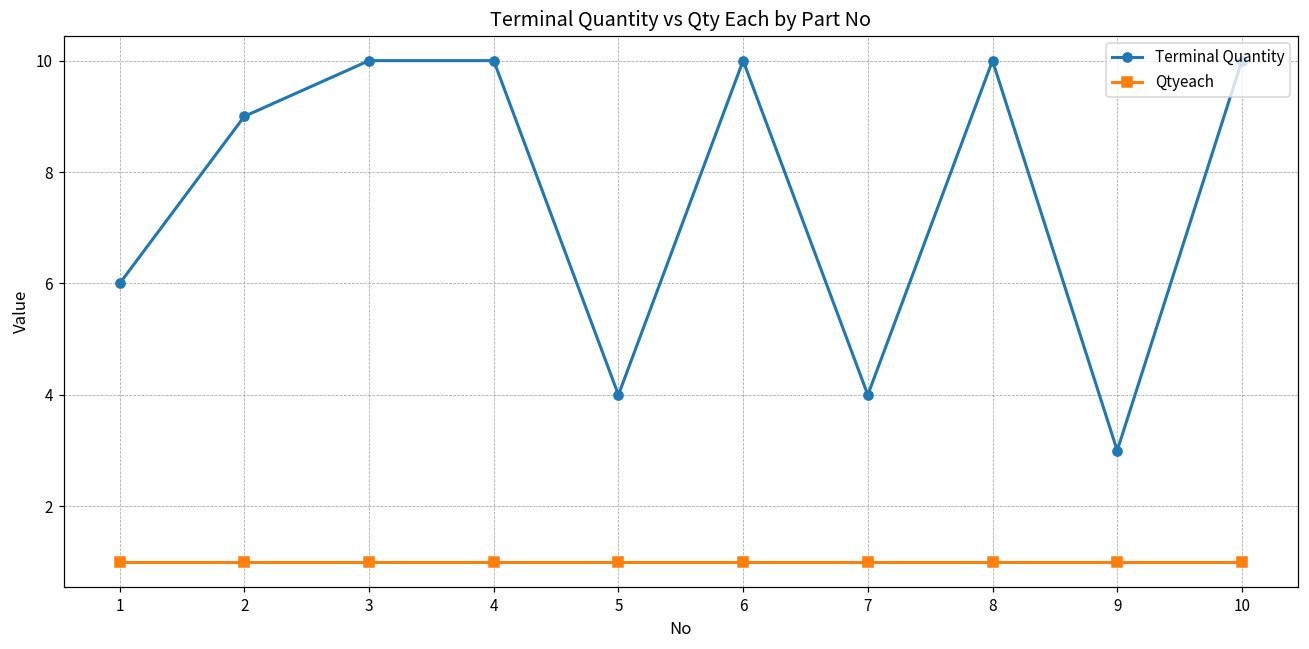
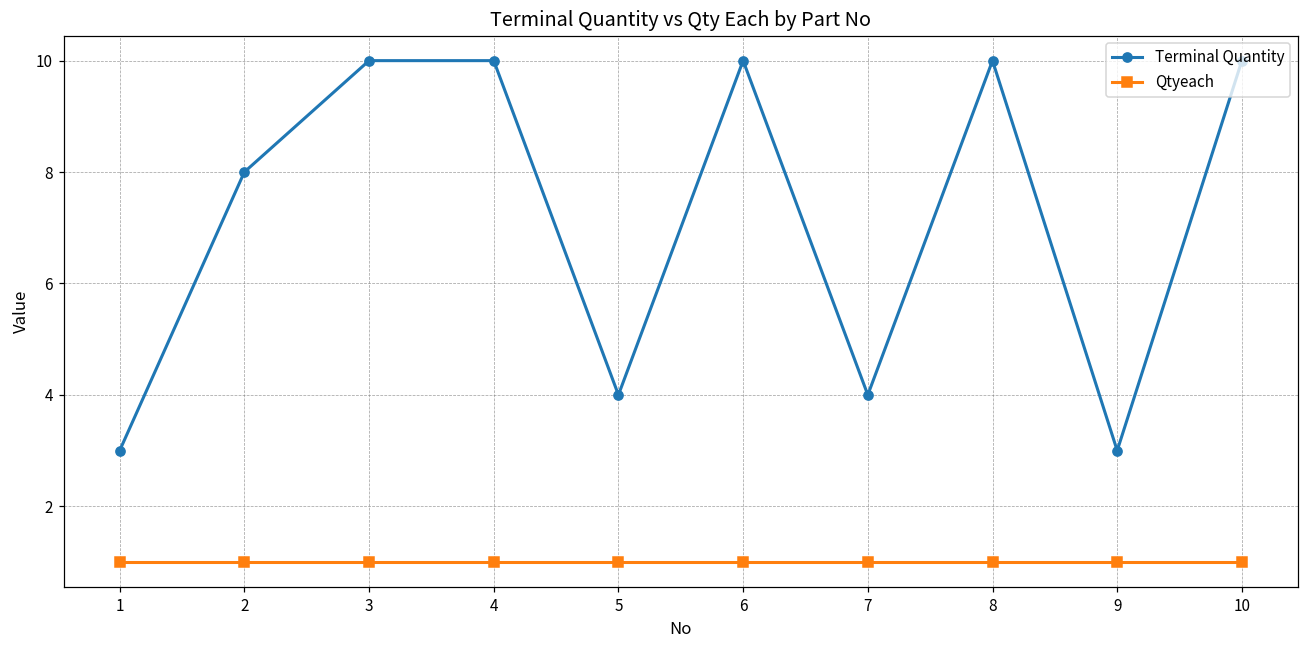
  {
    "Terminal Quantity": {
-     "1": 6,
-     "2": 9,
+     "1": 3,
+     "2": 8,
      "3": 10,
      "4": 10,
      "5": 4,
      "6": 10,
      "7": 4,
      "8": 10,
      "9": 3
    },
    "Qtyeach": {
      "1": 1,
      "2": 1,
      "3": 1,
      "4": 1,
      "5": 1,
      "6": 1,
      "7": 1,
      "8": 1,
      "9": 1,
      "10": 1
    }
  }
